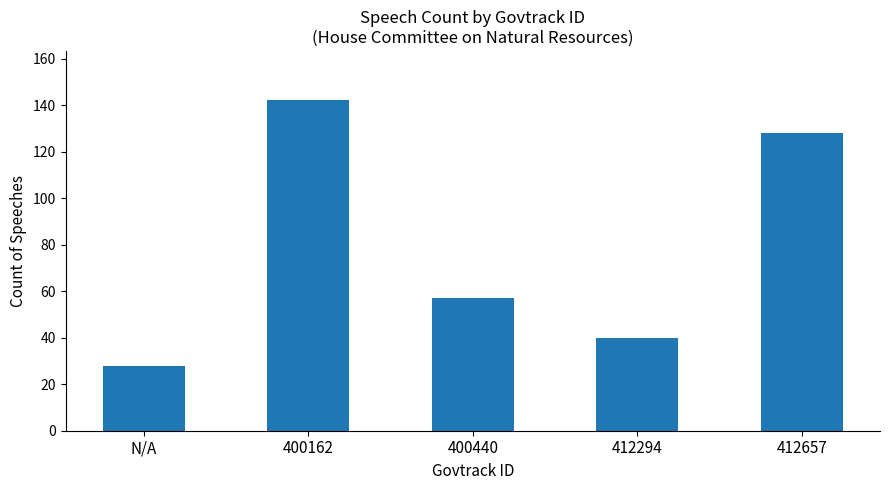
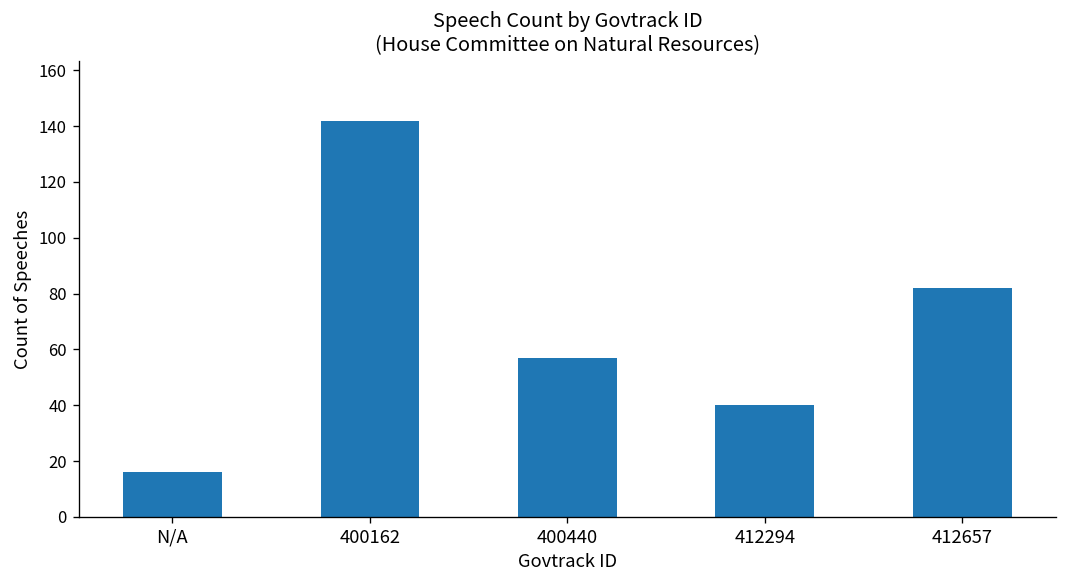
  {
-   "N/A": 28,
+   "N/A": 16,
    "400162": 142,
    "400440": 57,
    "412294": 40,
-   "412657": 128
+   "412657": 82
  }
